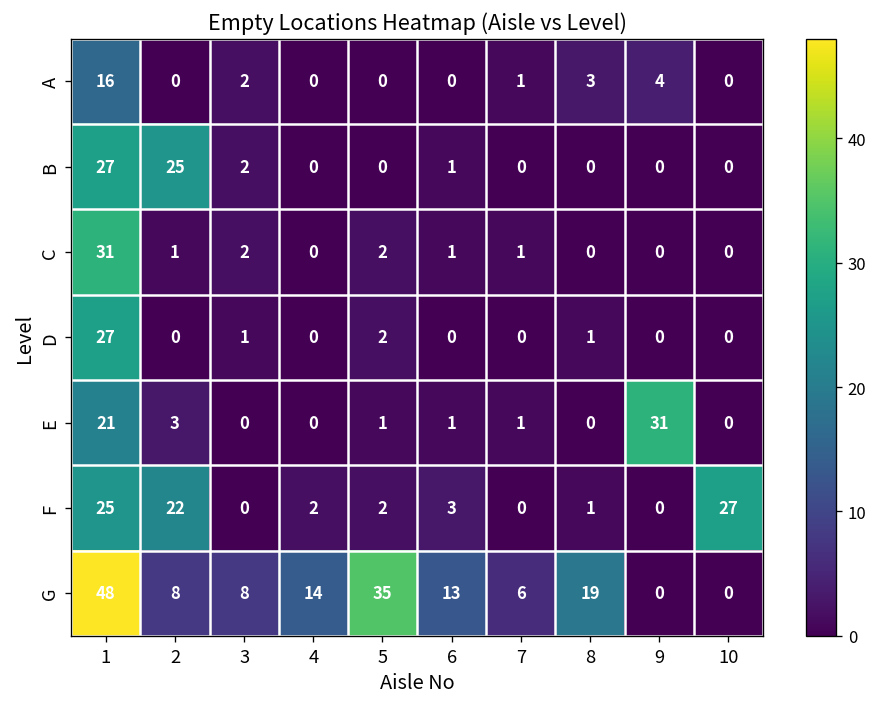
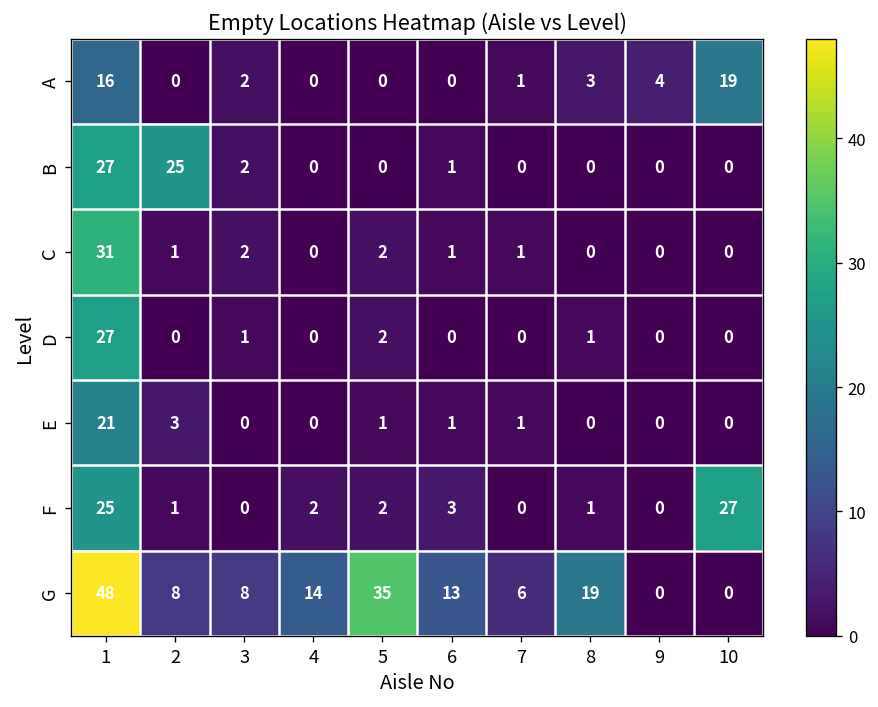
  {
    "A": {
      "1": 16,
      "2": 0,
      "3": 2,
      "4": 0,
      "5": 0,
      "6": 0,
      "7": 1,
      "8": 3,
      "9": 4,
-     "10": 0
+     "10": 19
    },
    "B": {
      "1": 27,
      "2": 25,
      "3": 2,
      "4": 0,
      "5": 0,
      "6": 1,
      "7": 0,
      "8": 0,
      "9": 0,
      "10": 0
    },
    "C": {
      "1": 31,
      "2": 1,
      "3": 2,
      "4": 0,
      "5": 2,
      "6": 1,
      "7": 1,
      "8": 0,
      "9": 0,
      "10": 0
    },
    "D": {
      "1": 27,
      "2": 0,
      "3": 1,
      "4": 0,
      "5": 2,
      "6": 0,
      "7": 0,
      "8": 1,
      "9": 0,
      "10": 0
    },
    "E": {
      "1": 21,
      "2": 3,
      "3": 0,
      "4": 0,
      "5": 1,
      "6": 1,
      "7": 1,
      "8": 0,
-     "9": 31,
+     "9": 0,
      "10": 0
    },
    "F": {
      "1": 25,
-     "2": 22,
+     "2": 1,
      "3": 0,
      "4": 2,
      "5": 2,
      "6": 3,
      "7": 0,
      "8": 1,
      "9": 0,
      "10": 27
    },
    "G": {
      "1": 48,
      "2": 8,
      "3": 8,
      "4": 14,
      "5": 35,
      "6": 13,
      "7": 6,
      "8": 19,
      "9": 0,
      "10": 0
    }
  }
